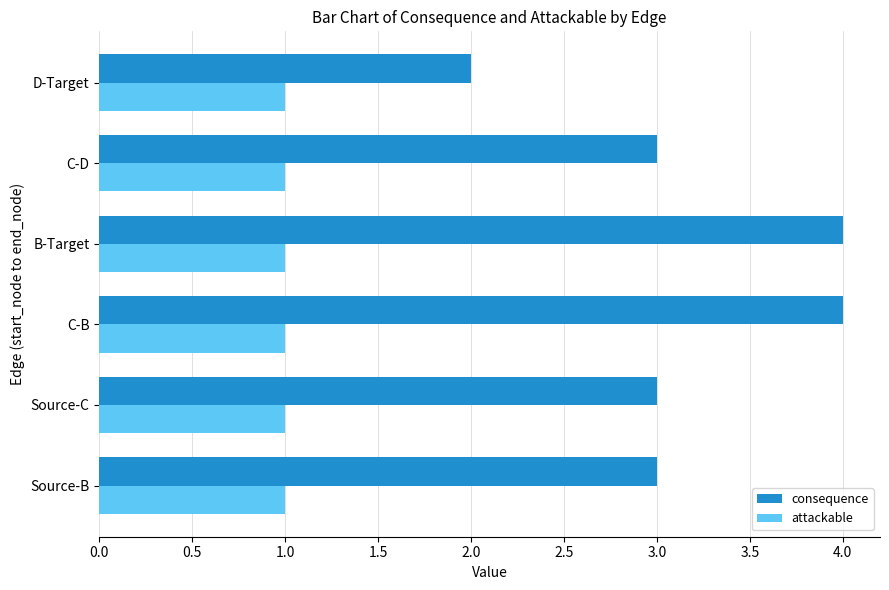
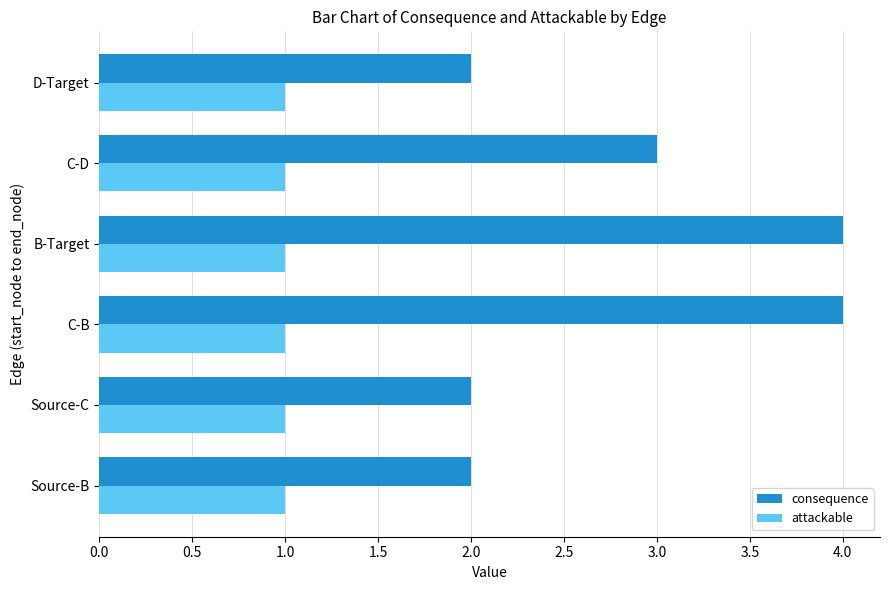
  {
    "consequence": {
      "D-Target": 2,
      "C-D": 3,
      "B-Target": 4,
      "C-B": 4,
-     "Source-C": 3,
-     "Source-B": 3
+     "Source-C": 2,
+     "Source-B": 2
    },
    "attackable": {
      "D-Target": 1,
      "C-D": 1,
      "B-Target": 1,
      "C-B": 1,
      "Source-C": 1,
      "Source-B": 1
    }
  }
